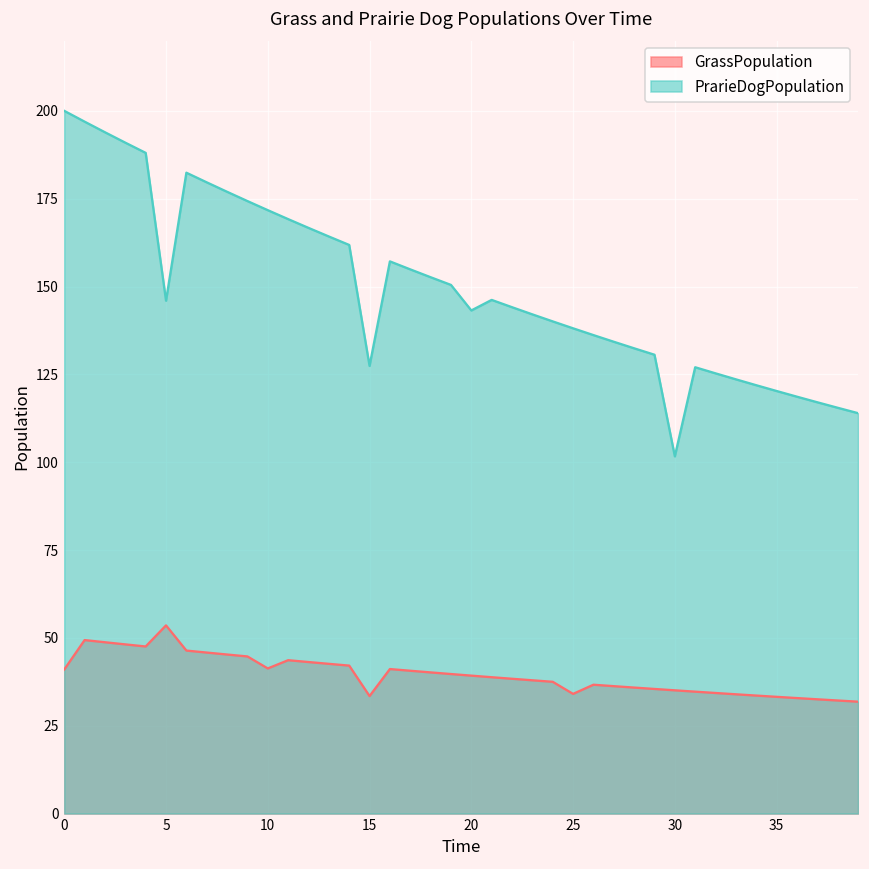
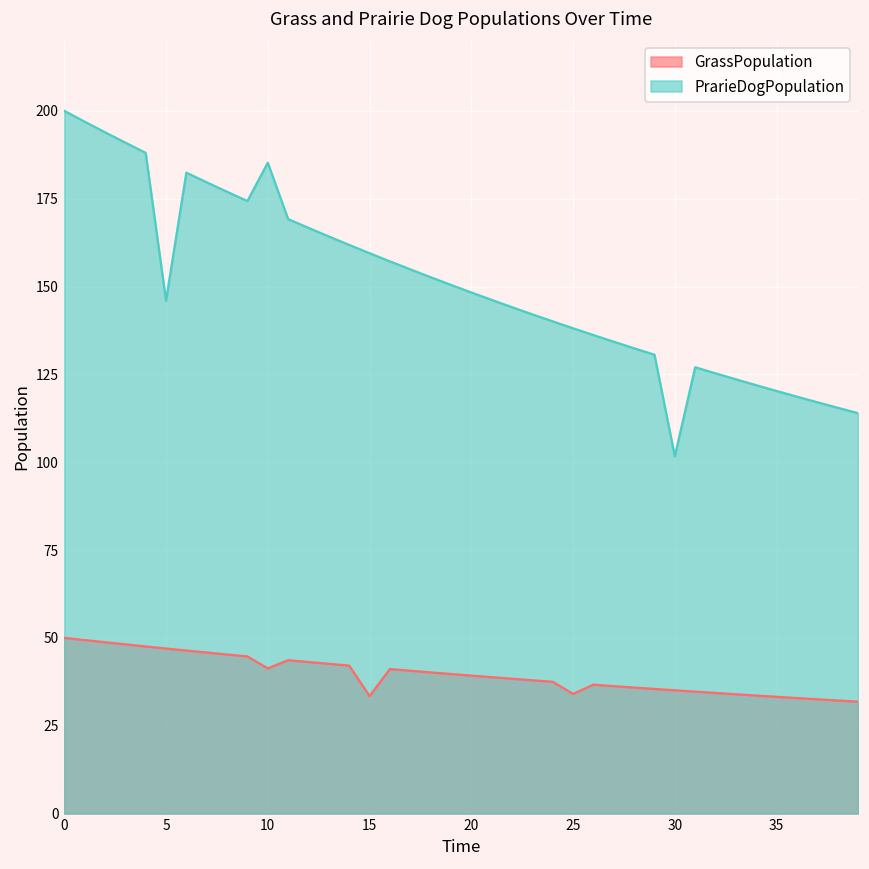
  {
    "GrassPopulation": {
-     "0": 41,
-     "5": 54,
+     "0": 50,
+     "5": 47,
      "10": 41,
      "15": 33,
      "20": 39,
      "25": 34,
      "30": 35,
      "35": 33
    },
    "PrarieDogPopulation": {
      "0": 200,
      "5": 146,
-     "10": 172,
-     "15": 127,
-     "20": 143,
+     "10": 185,
+     "15": 159,
+     "20": 148,
      "25": 138,
      "30": 102,
      "35": 120
    }
  }
